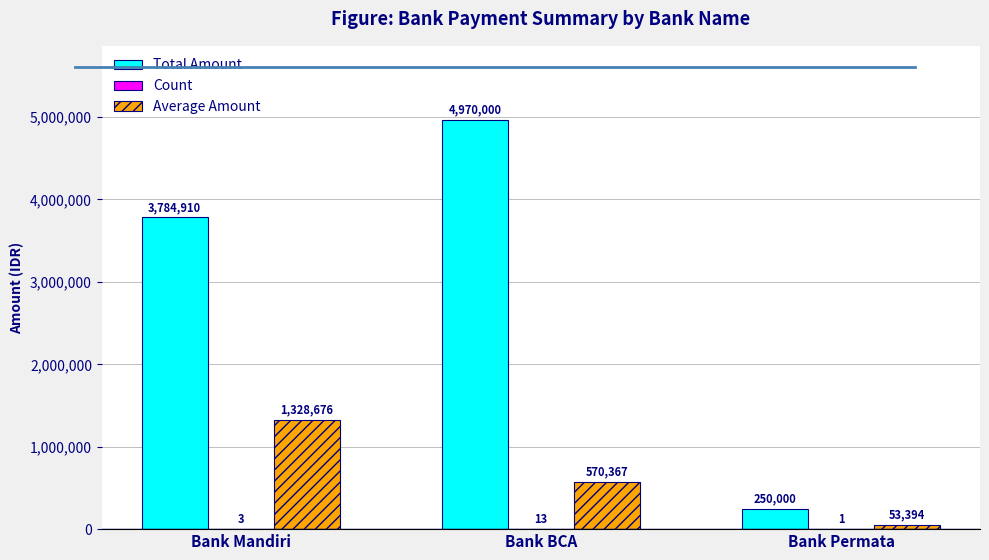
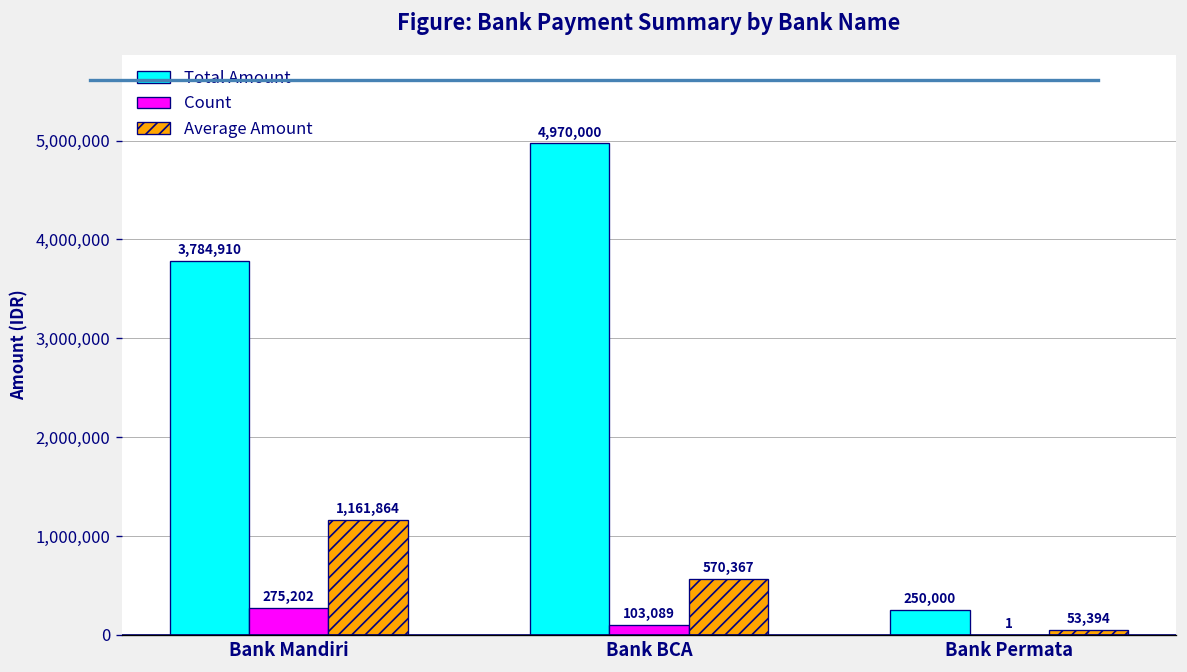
  {
    "Total Amount": {
      "Bank Mandiri": "3,784,910",
      "Bank BCA": "4,970,000",
      "Bank Permata": "250,000"
    },
    "Count": {
-     "Bank Mandiri": "3",
-     "Bank BCA": "13",
+     "Bank Mandiri": "275,202",
+     "Bank BCA": "103,089",
      "Bank Permata": "1"
    },
    "Average Amount": {
-     "Bank Mandiri": "1,328,676",
+     "Bank Mandiri": "1,161,864",
      "Bank BCA": "570,367",
      "Bank Permata": "53,394"
    }
  }
